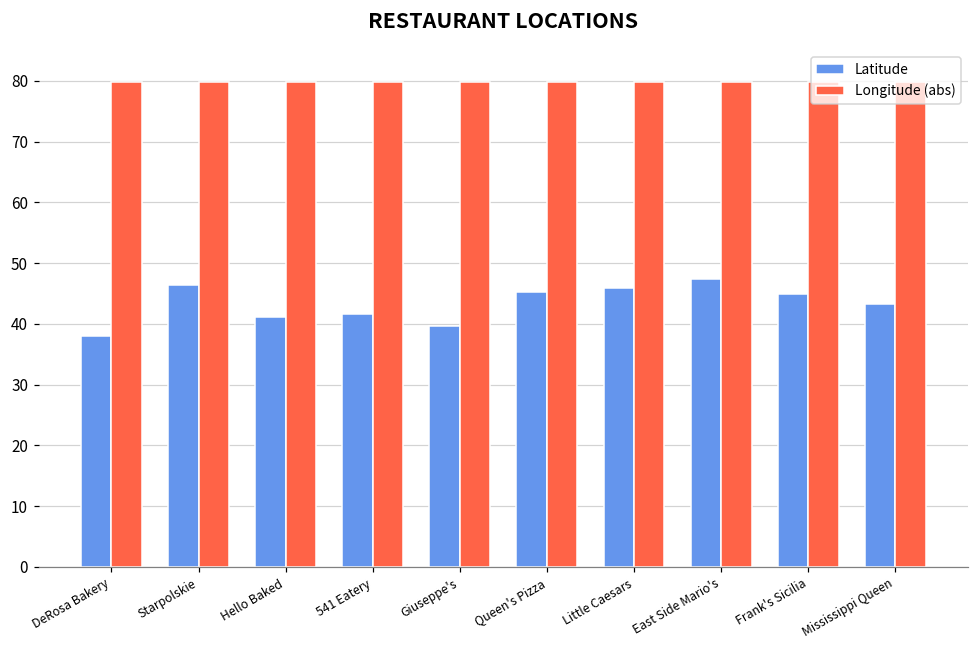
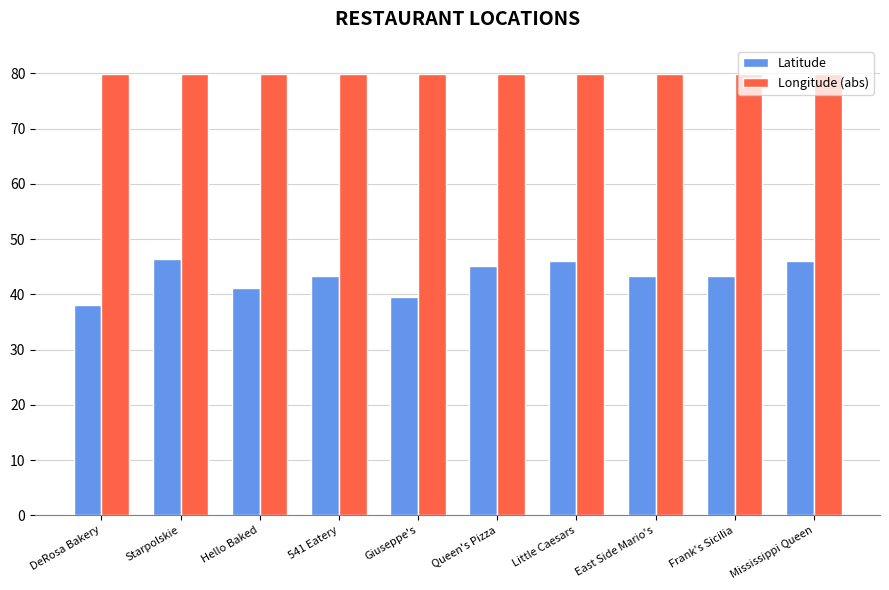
  {
    "Latitude": {
      "DeRosa Bakery": 38,
      "Starpolskie": 46,
      "Hello Baked": 41,
-     "541 Eatery": 42,
+     "541 Eatery": 43,
      "Giuseppe's": 40,
      "Queen's Pizza": 45,
      "Little Caesars": 46,
-     "East Side Mario's": 47,
-     "Frank's Sicilia": 45,
-     "Mississippi Queen": 43
+     "East Side Mario's": 43,
+     "Frank's Sicilia": 43,
+     "Mississippi Queen": 46
    },
    "Longitude (abs)": {
      "DeRosa Bakery": 80,
      "Starpolskie": 80,
      "Hello Baked": 80,
      "541 Eatery": 80,
      "Giuseppe's": 80,
      "Queen's Pizza": 80,
      "Little Caesars": 80,
      "East Side Mario's": 80
    }
  }
